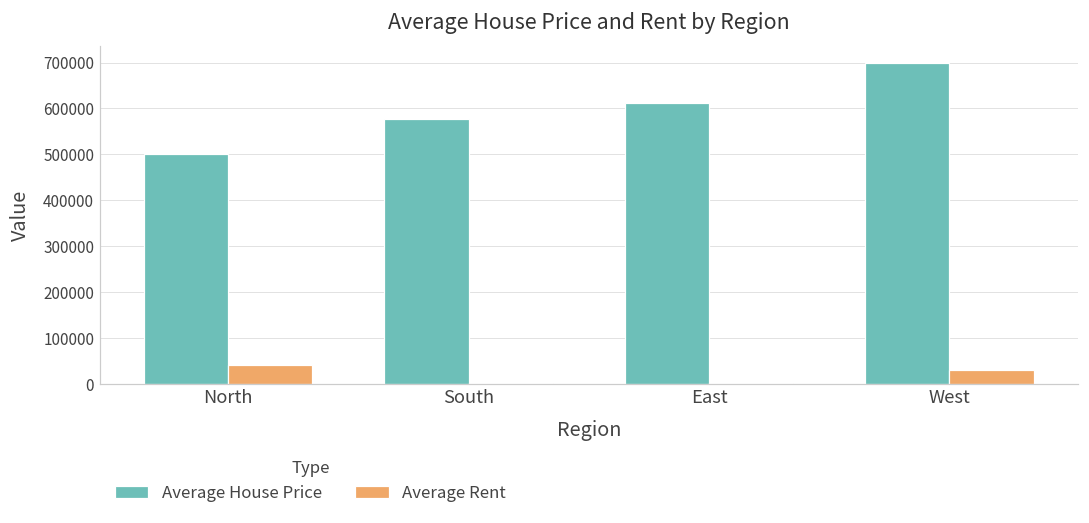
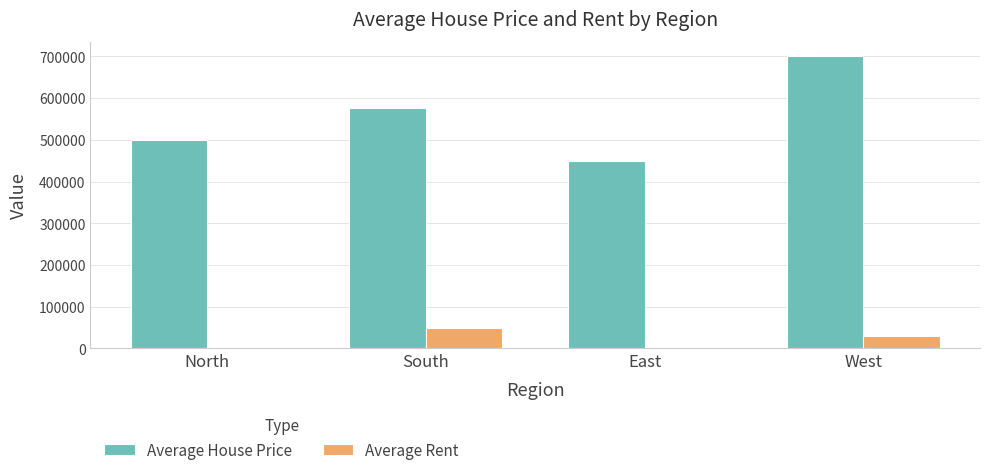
  {
    "Average House Price": {
      "North": 500000,
      "South": 580000,
-     "East": 610000,
+     "East": 450000,
      "West": 700000
    },
    "Average Rent": {
-     "North": 40000,
-     "South": 0,
+     "North": 0,
+     "South": 50000,
      "West": 30000
    }
  }
